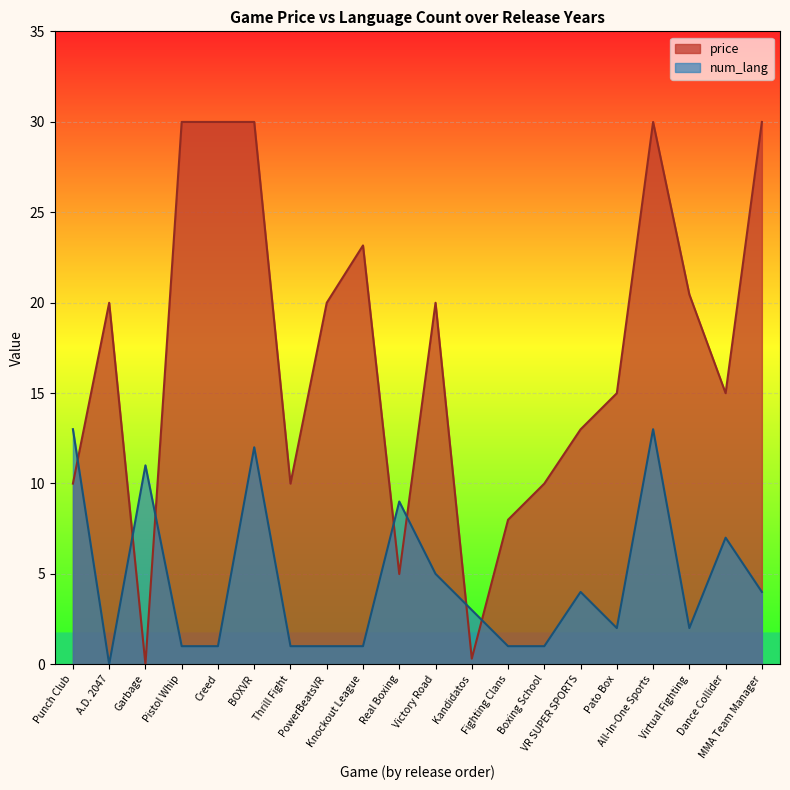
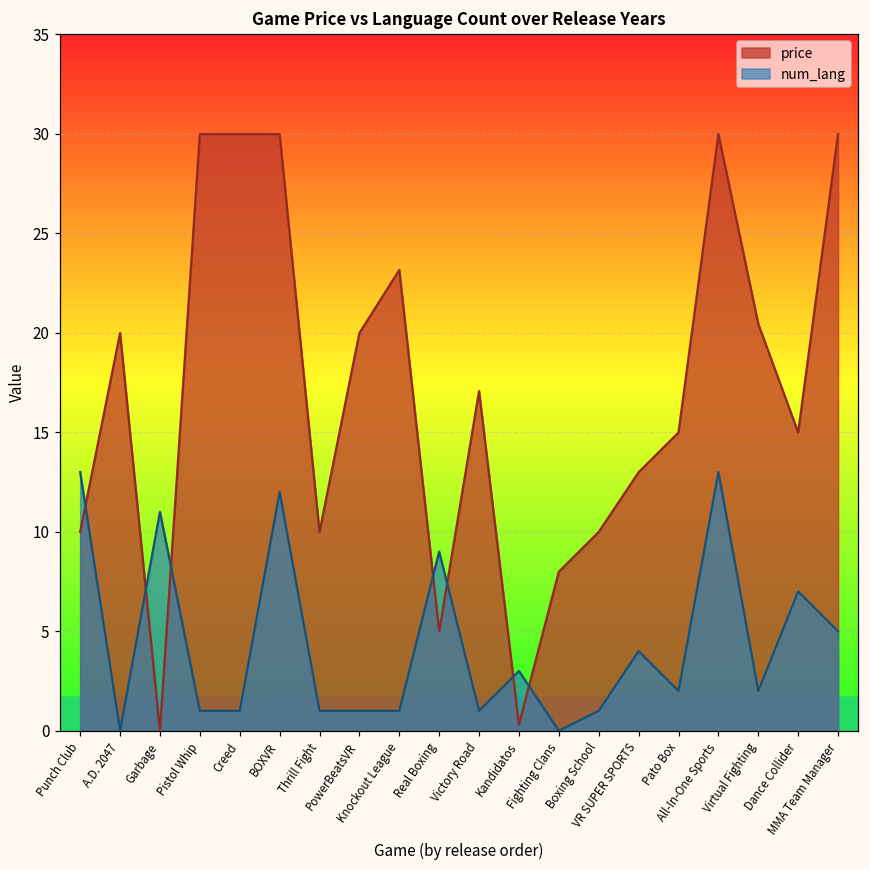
  {
    "price": {
      "Punch Club": 10.0,
      "A.D. 2047": 20.0,
      "Garbage": 0.0,
      "Pistol Whip": 30.0,
      "Creed": 30.0,
      "BOXVR": 30.0,
      "Thrill Fight": 10.0,
      "PowerBeatsVR": 20.0,
      "Knockout League": 23.2,
      "Real Boxing": 5.0,
-     "Victory Road": 20.0,
+     "Victory Road": 17.1,
      "Kandidatos": 0.3,
      "Fighting Clans": 8.0,
      "Boxing School": 10.0,
      "VR SUPER SPORTS": 13.0,
      "Pato Box": 15.0,
      "All-In-One Sports": 30.0,
      "Virtual Fighting": 20.5,
      "Dance Collider": 15.0,
      "MMA Team Manager": 30.0
    },
    "num_lang": {
      "Punch Club": 13,
      "A.D. 2047": 0,
      "Garbage": 11,
      "Pistol Whip": 1,
      "Creed": 1,
      "BOXVR": 12,
      "Thrill Fight": 1,
      "PowerBeatsVR": 1,
      "Knockout League": 1,
      "Real Boxing": 9,
-     "Victory Road": 5,
+     "Victory Road": 1,
      "Kandidatos": 3,
-     "Fighting Clans": 1,
+     "Fighting Clans": 0,
      "Boxing School": 1,
      "VR SUPER SPORTS": 4,
      "Pato Box": 2,
      "All-In-One Sports": 13,
      "Virtual Fighting": 2,
      "Dance Collider": 7,
-     "MMA Team Manager": 4
+     "MMA Team Manager": 5
    }
  }
